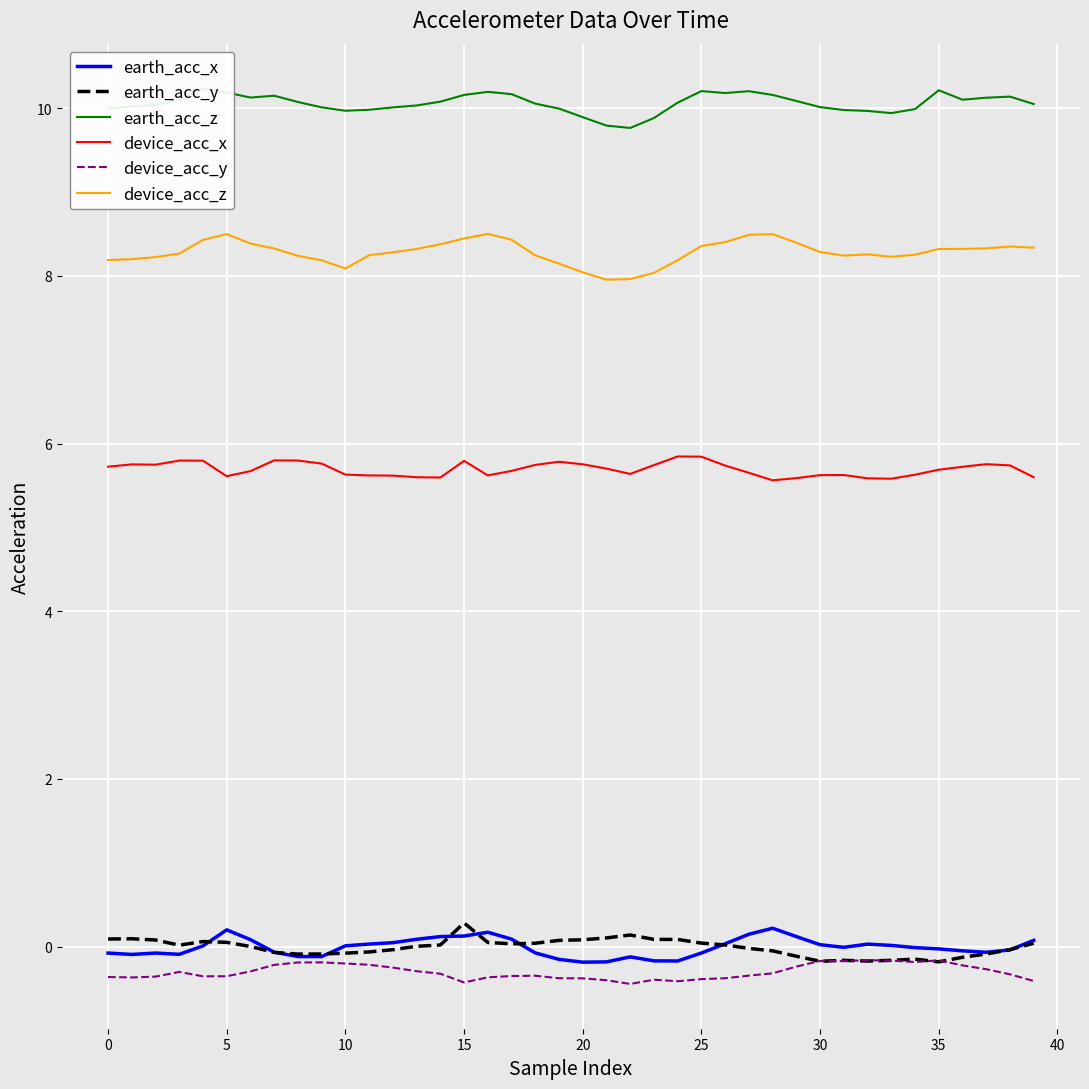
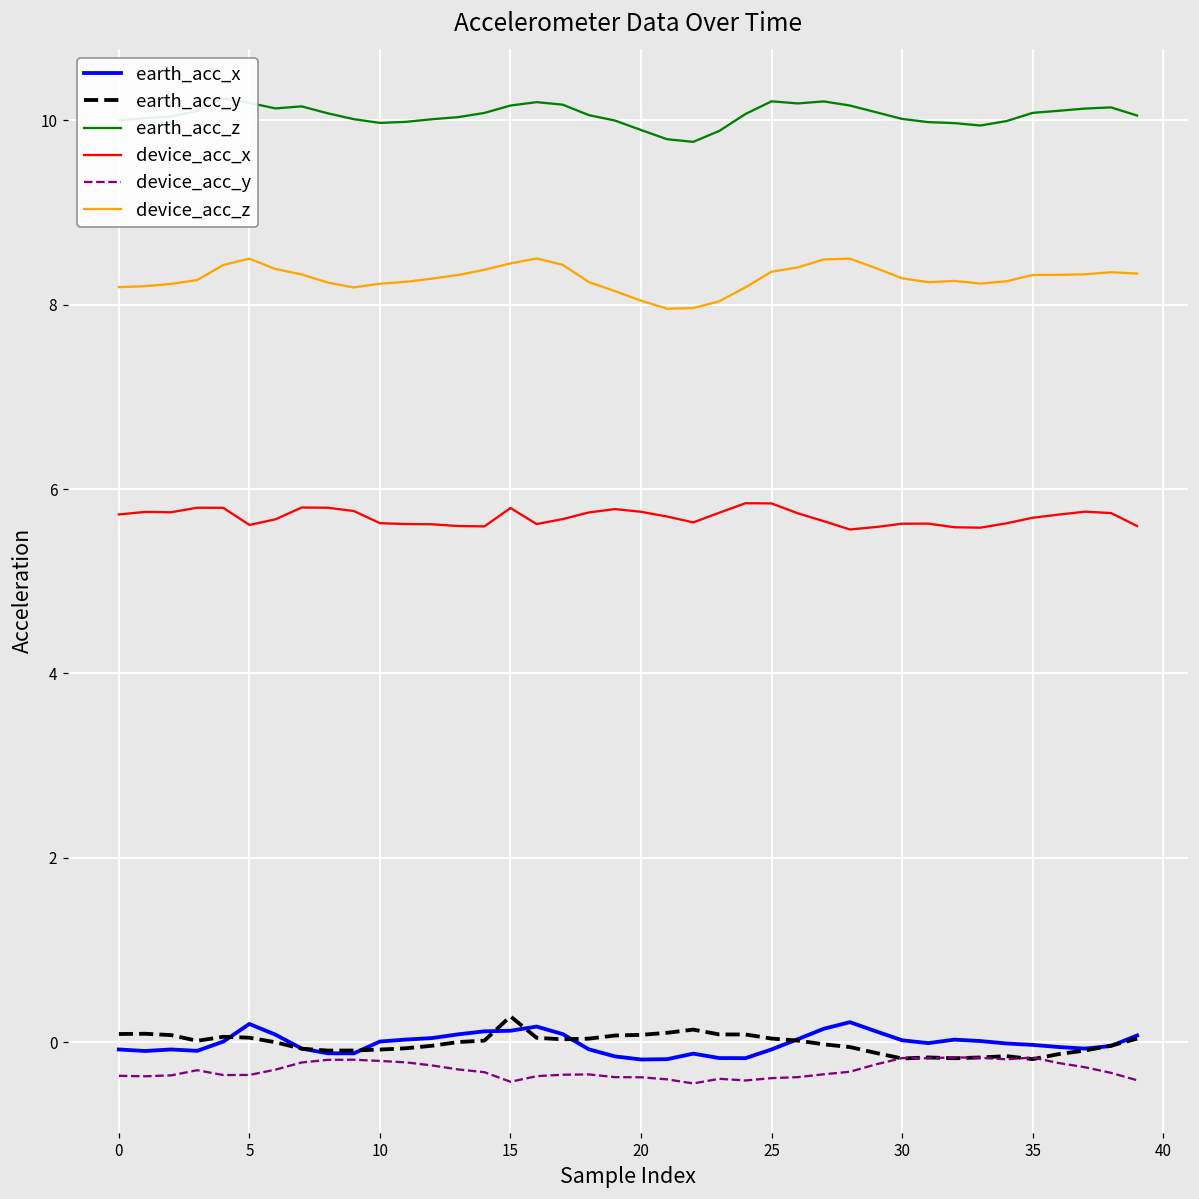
  {
    "earth_acc_x": {
      "0": -0.1,
      "5": 0.2,
      "10": 0.0,
      "15": 0.1,
      "20": -0.2,
      "25": -0.1,
      "30": 0.0,
      "35": 0.0
    },
    "earth_acc_y": {
      "0": 0.1,
      "5": 0.1,
      "10": -0.1,
      "15": 0.3,
      "20": 0.1,
      "25": 0.0
    },
    "earth_acc_z": {
      "10": 10.0,
      "15": 10.2,
      "20": 9.9,
      "25": 10.2,
      "30": 10.0,
-     "35": 10.2
+     "35": 10.1
    },
    "device_acc_x": {
      "0": 5.7,
      "5": 5.6,
      "10": 5.6,
      "15": 5.8,
      "20": 5.8,
      "25": 5.8,
      "30": 5.6,
      "35": 5.7
    },
    "device_acc_y": {
      "0": -0.4,
      "5": -0.4,
      "10": -0.2,
      "15": -0.4,
      "20": -0.4,
      "25": -0.4
    },
    "device_acc_z": {
      "0": 8.2,
      "5": 8.5,
-     "10": 8.1,
+     "10": 8.2,
      "15": 8.4,
      "20": 8.0,
      "25": 8.4,
      "30": 8.3,
      "35": 8.3
    }
  }
